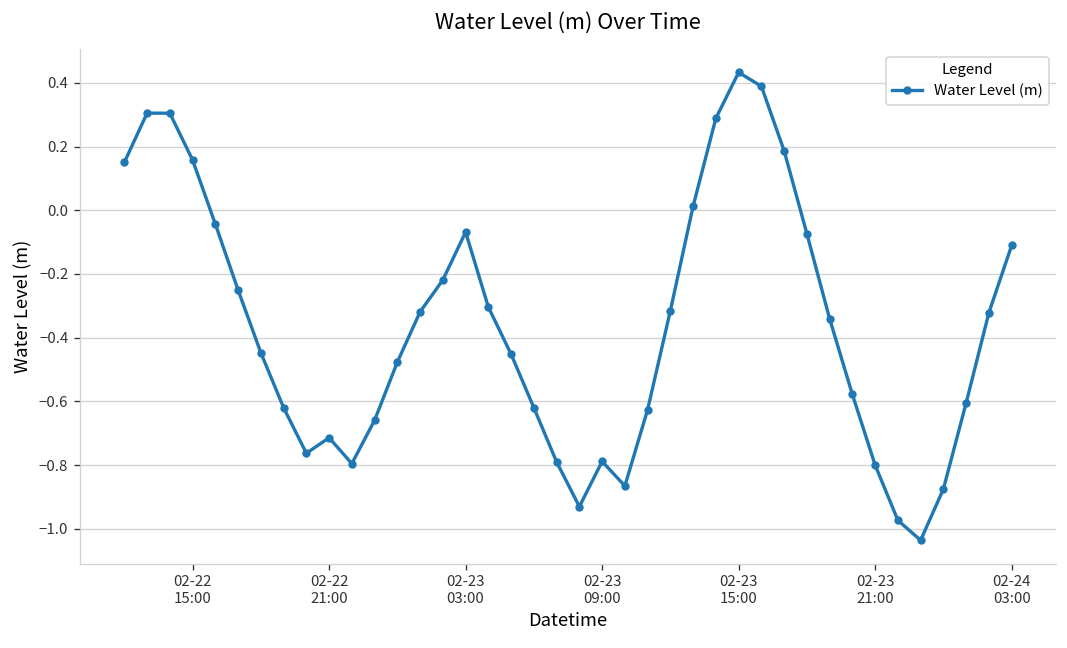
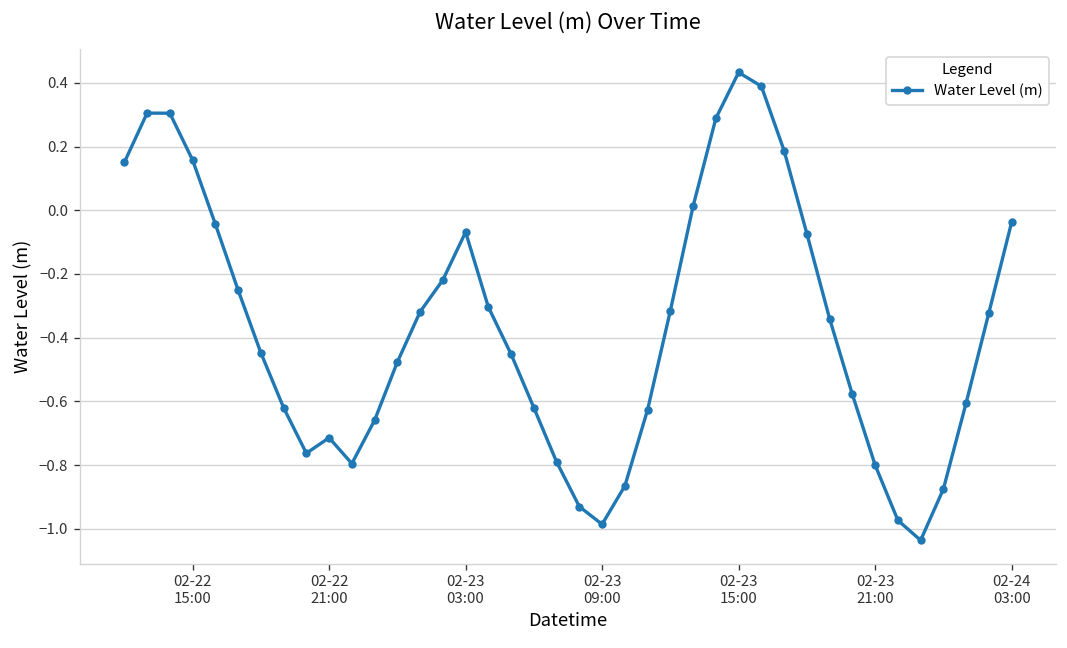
  {
    "02-22 15:00": 0.16,
    "02-22 21:00": -0.71,
    "02-23 03:00": -0.07,
-   "02-23 09:00": -0.79,
+   "02-23 09:00": -0.99,
    "02-23 15:00": 0.43,
    "02-23 21:00": -0.80,
-   "02-24 03:00": -0.11
+   "02-24 03:00": -0.04
  }
